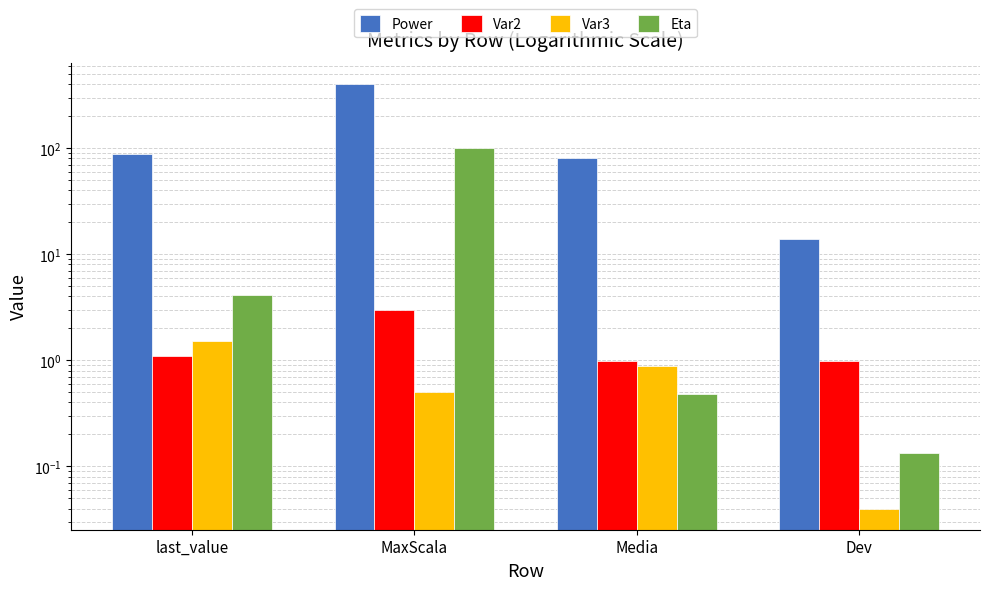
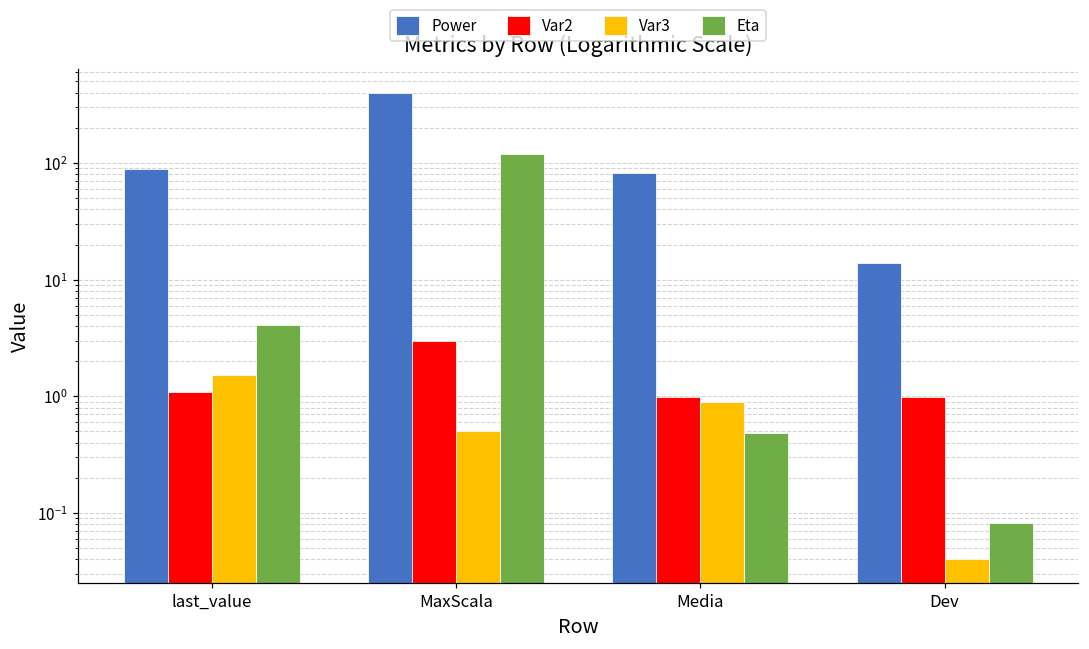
  {
    "Power": {
      "last_value": 90,
      "MaxScala": 400,
      "Media": 80,
      "Dev": 14
    },
    "Var2": {
      "last_value": 1.1,
      "MaxScala": 3.0,
      "Media": 1.0,
      "Dev": 1.0
    },
    "Var3": {
      "last_value": 1.5,
      "MaxScala": 0.5,
      "Media": 0.9,
      "Dev": 0.04
    },
    "Eta": {
      "last_value": 4.1,
-     "MaxScala": 100,
+     "MaxScala": 120,
      "Media": 0.5,
-     "Dev": 0.13
+     "Dev": 0.08
    }
  }
